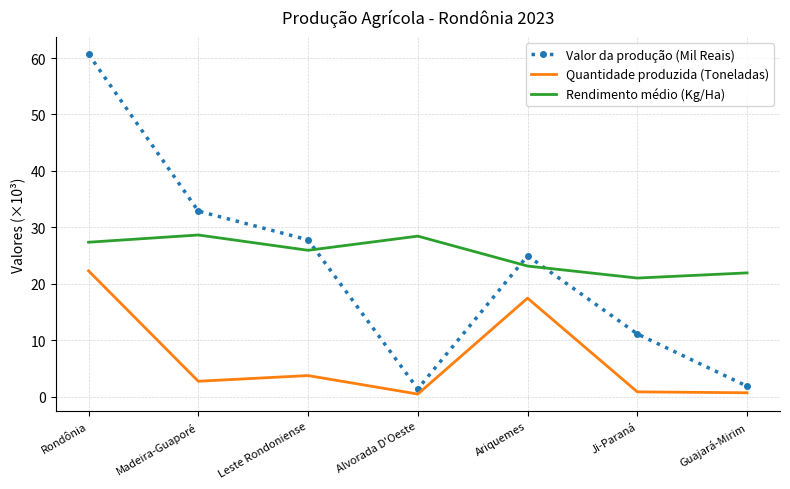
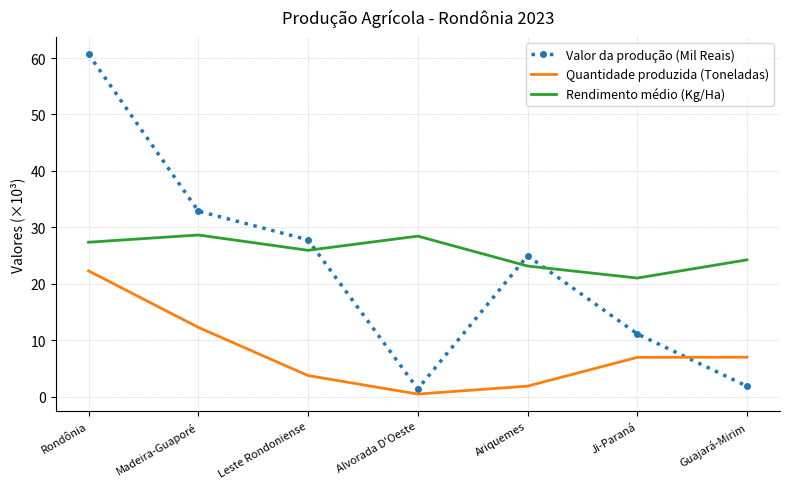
  {
    "Valor da produção (Mil Reais)": {
      "Rondônia": 61,
      "Madeira-Guaporé": 33,
      "Leste Rondoniense": 28,
      "Alvorada D'Oeste": 1,
      "Ariquemes": 25,
      "Ji-Paraná": 11,
      "Guajará-Mirim": 2
    },
    "Quantidade produzida (Toneladas)": {
      "Rondônia": 22,
-     "Madeira-Guaporé": 3,
+     "Madeira-Guaporé": 12,
      "Leste Rondoniense": 4,
      "Alvorada D'Oeste": 0,
-     "Ariquemes": 17,
-     "Ji-Paraná": 1,
-     "Guajará-Mirim": 1
+     "Ariquemes": 2,
+     "Ji-Paraná": 7,
+     "Guajará-Mirim": 7
    },
    "Rendimento médio (Kg/Ha)": {
      "Rondônia": 27,
      "Madeira-Guaporé": 29,
      "Leste Rondoniense": 26,
      "Alvorada D'Oeste": 28,
      "Ariquemes": 23,
      "Ji-Paraná": 21,
-     "Guajará-Mirim": 22
+     "Guajará-Mirim": 24
    }
  }
